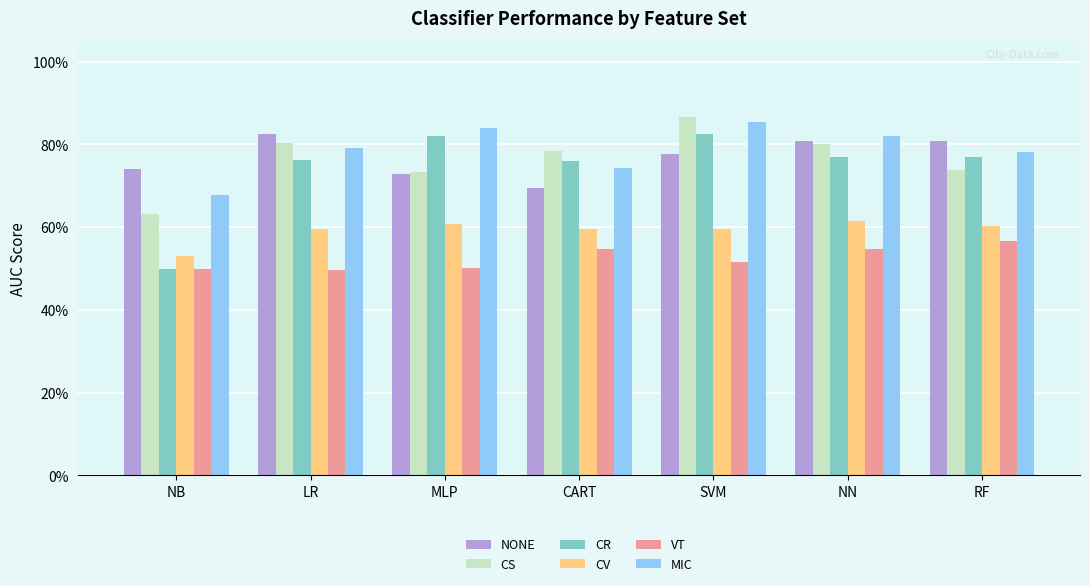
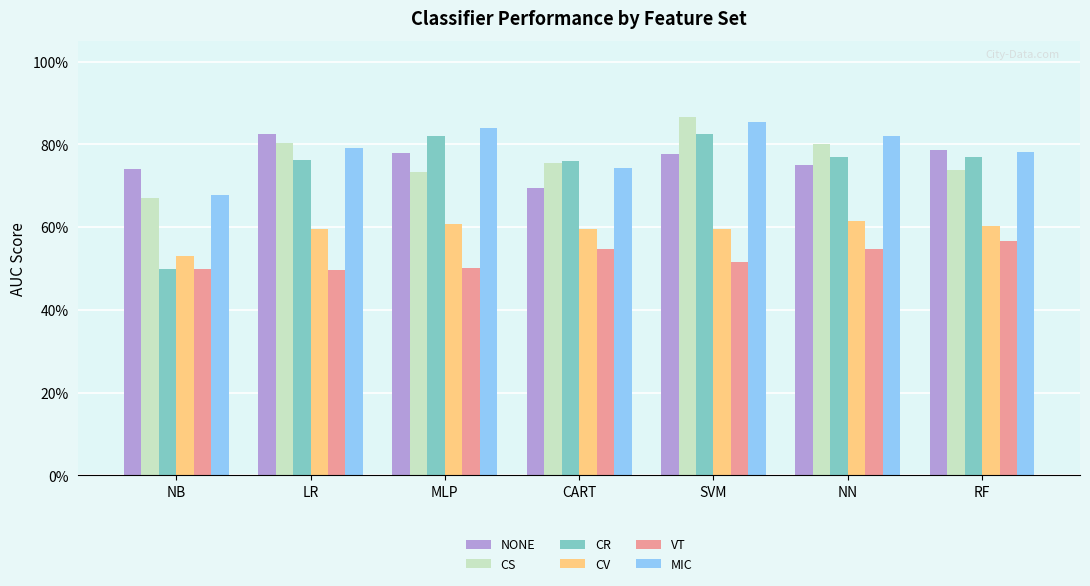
  {
    "NONE": {
      "NB": "74%",
      "LR": "82%",
-     "MLP": "73%",
+     "MLP": "78%",
      "CART": "70%",
      "SVM": "78%",
-     "NN": "81%",
-     "RF": "81%"
+     "NN": "75%",
+     "RF": "79%"
    },
    "CS": {
-     "NB": "63%",
+     "NB": "67%",
      "LR": "80%",
      "MLP": "73%",
-     "CART": "78%",
+     "CART": "75%",
      "SVM": "87%",
      "NN": "80%",
      "RF": "74%"
    }
  }
